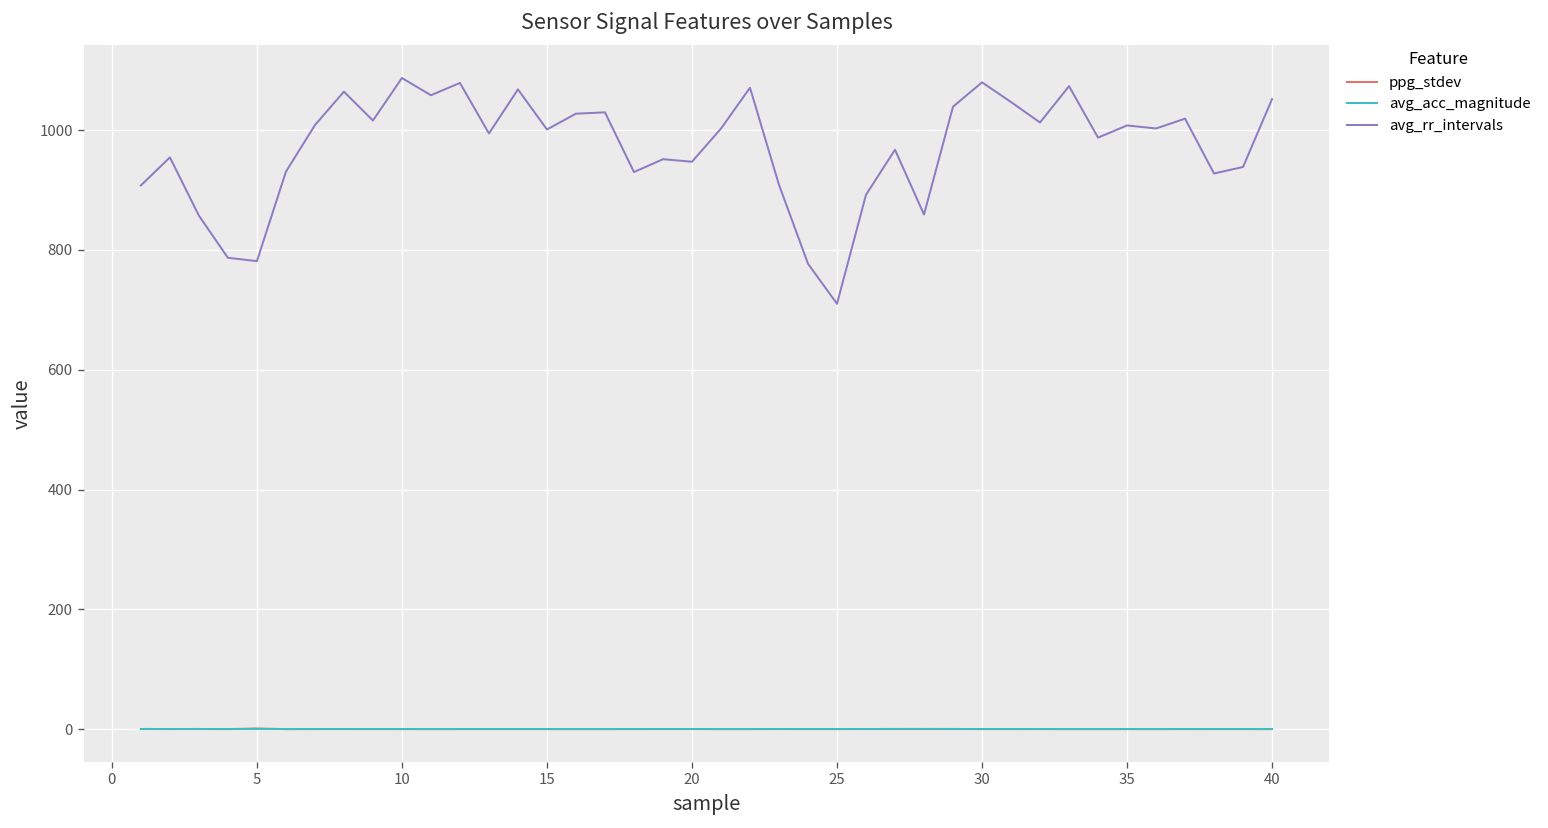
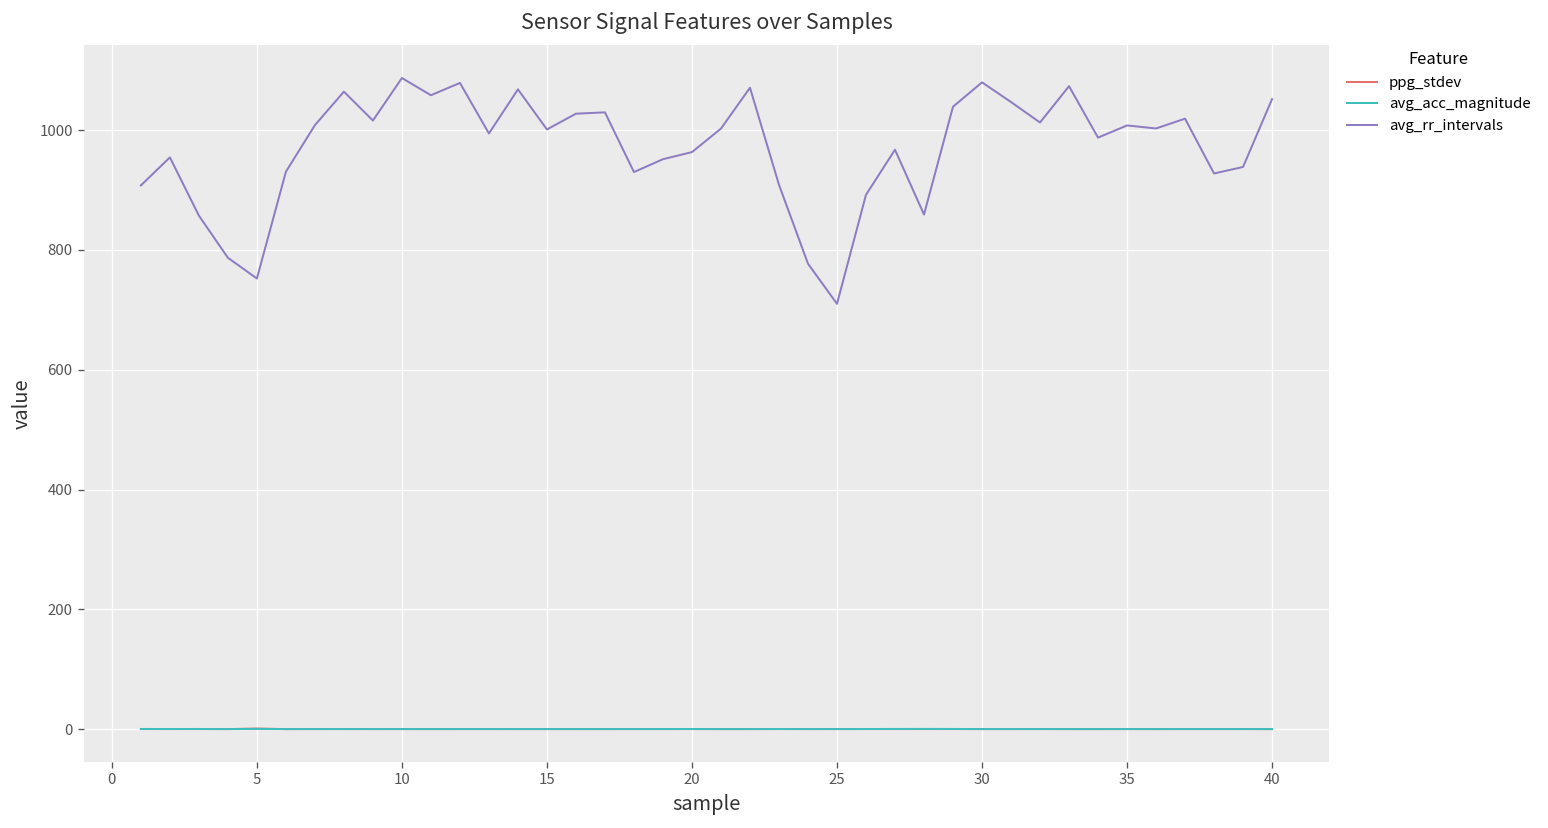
  {
    "avg_rr_intervals": {
-     "5": 780,
+     "5": 750,
      "10": 1090,
      "15": 1000,
-     "20": 950,
+     "20": 960,
      "25": 710,
      "30": 1080,
      "35": 1010,
      "40": 1050
    }
  }
